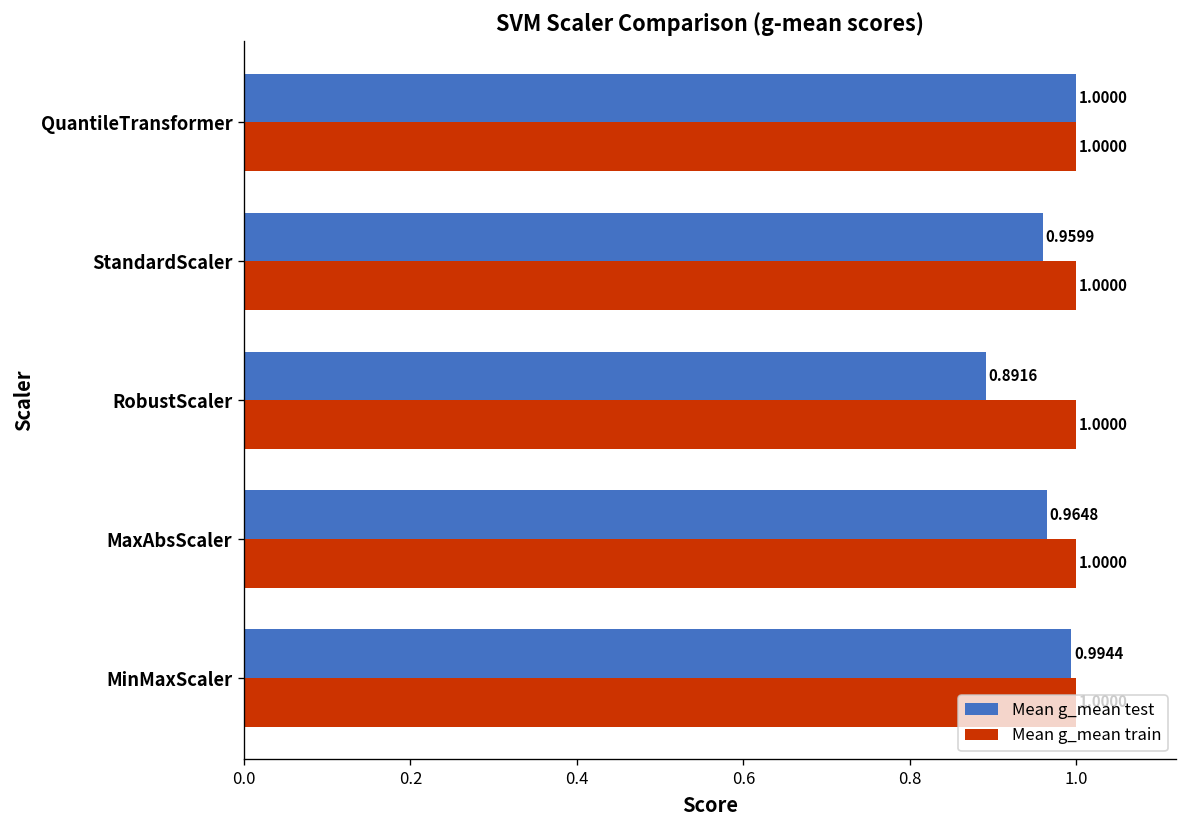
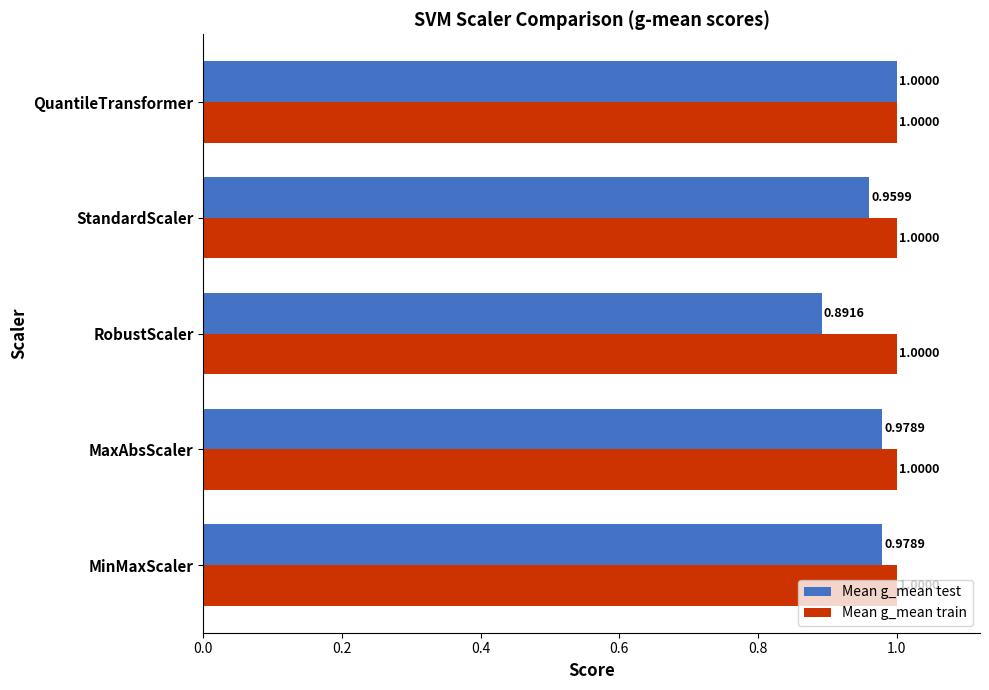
  {
    "Mean g_mean test": {
      "QuantileTransformer": 1.0000,
      "StandardScaler": 0.9599,
      "RobustScaler": 0.8916,
-     "MaxAbsScaler": 0.9648,
-     "MinMaxScaler": 0.9944
+     "MaxAbsScaler": 0.9789,
+     "MinMaxScaler": 0.9789
    },
    "Mean g_mean train": {
      "QuantileTransformer": 1.0000,
      "StandardScaler": 1.0000,
      "RobustScaler": 1.0000,
      "MaxAbsScaler": 1.0000
    }
  }
